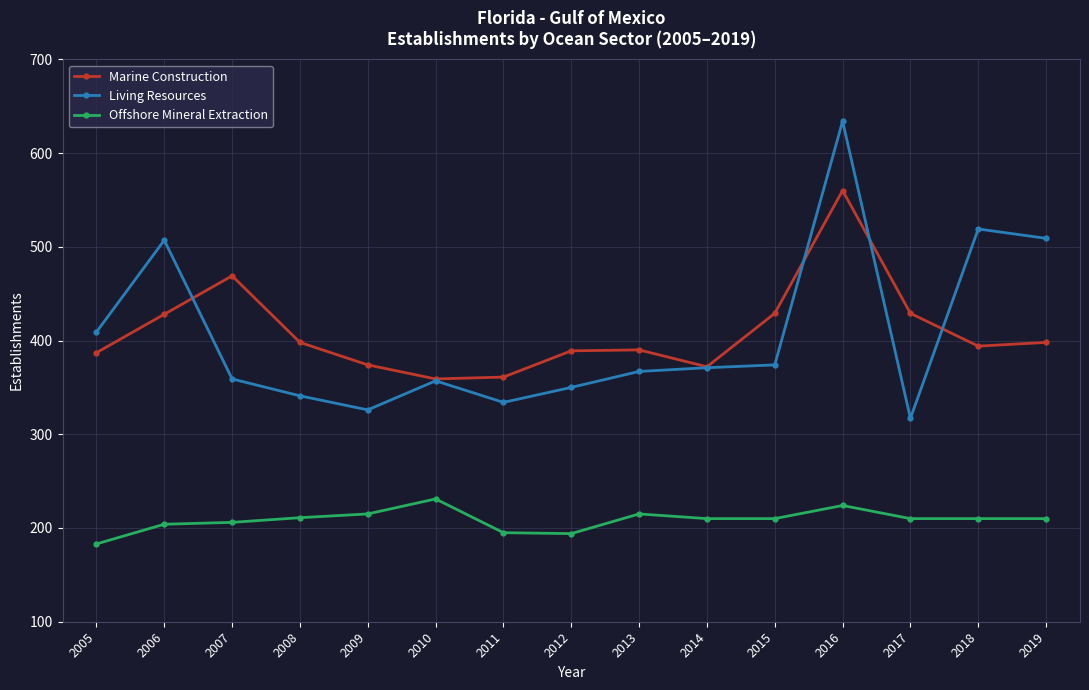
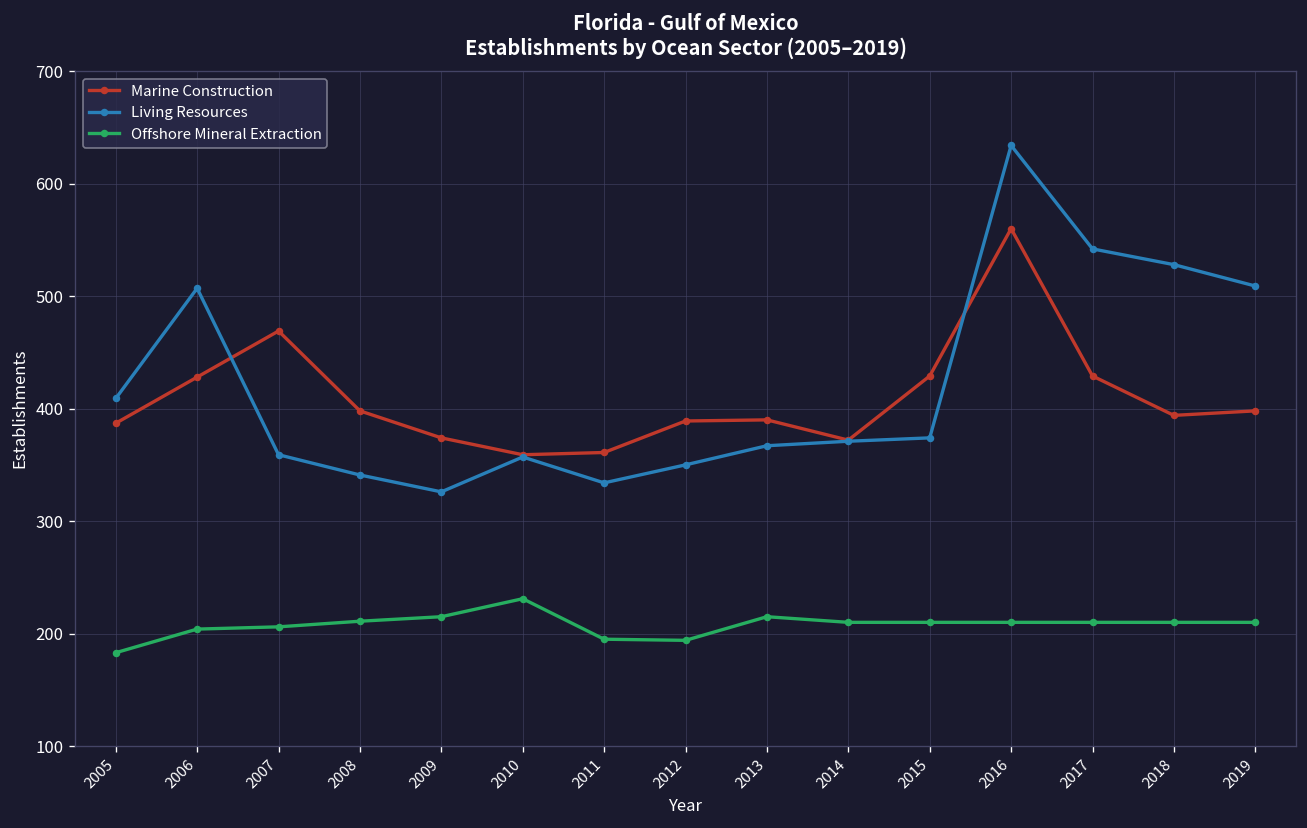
  {
    "Marine Construction": {
      "2005": 390,
      "2006": 430,
      "2007": 470,
      "2008": 400,
      "2009": 370,
      "2011": 360,
      "2012": 390,
      "2013": 390,
      "2015": 430,
      "2016": 560,
      "2017": 430,
      "2018": 390,
      "2019": 400
    },
    "Living Resources": {
      "2005": 410,
      "2006": 510,
      "2007": 360,
      "2008": 340,
      "2009": 330,
      "2011": 330,
      "2012": 350,
      "2013": 370,
      "2015": 370,
      "2016": 630,
-     "2017": 320,
-     "2018": 520,
+     "2017": 540,
+     "2018": 530,
      "2019": 510
    },
    "Offshore Mineral Extraction": {
      "2005": 180,
      "2006": 200,
      "2007": 210,
      "2008": 210,
      "2009": 220,
      "2010": 230,
      "2011": 200,
      "2012": 190,
      "2013": 220,
      "2014": 210,
      "2015": 210,
-     "2016": 220,
+     "2016": 210,
      "2017": 210,
      "2018": 210,
      "2019": 210
    }
  }
